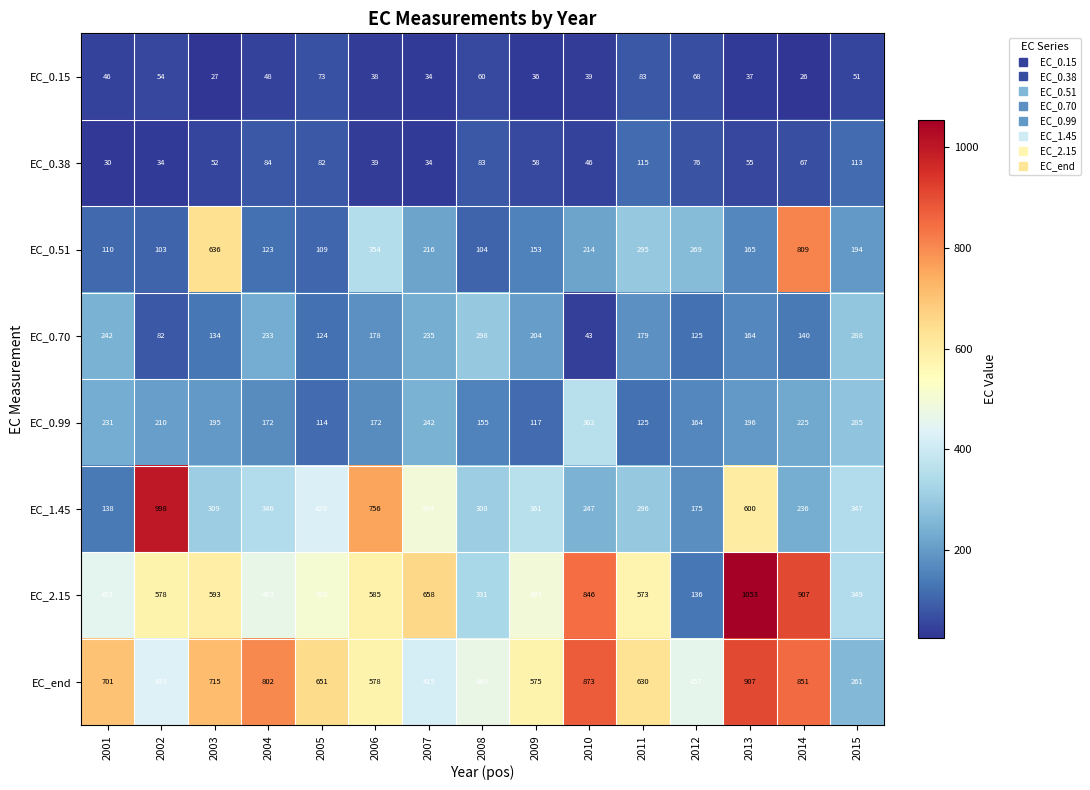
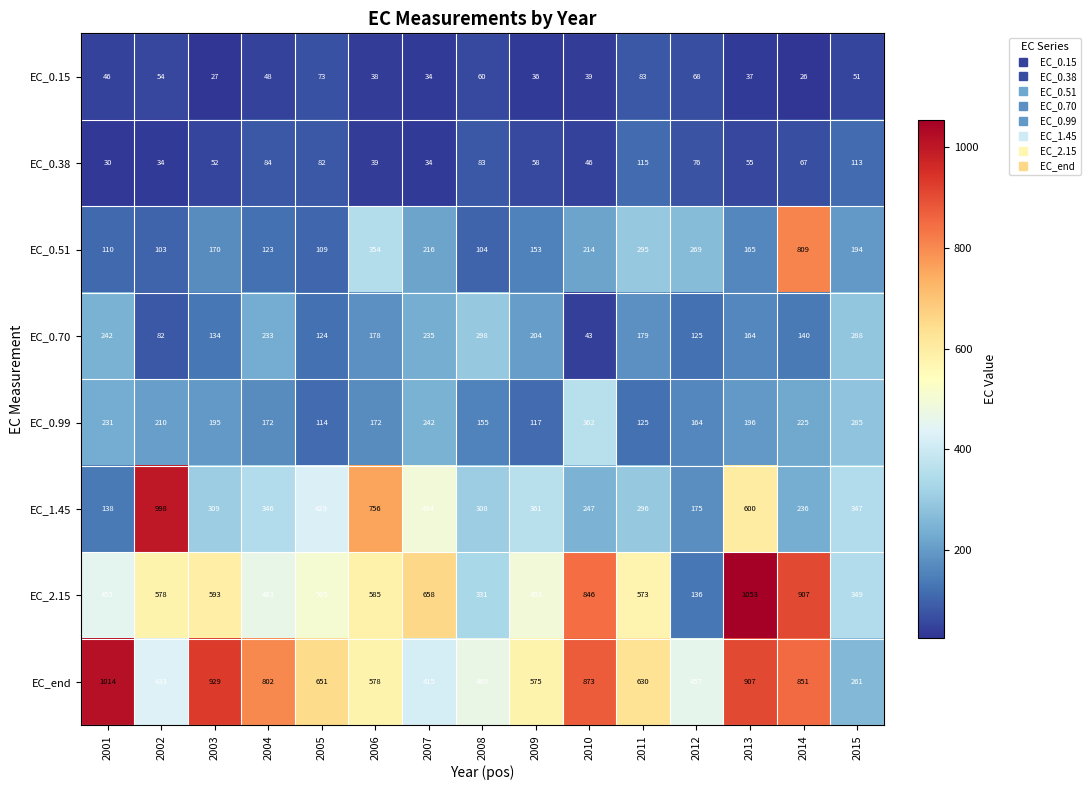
  {
    "EC_0.15": {
      "2001": 46,
      "2002": 54,
      "2003": 27,
      "2004": 48,
      "2005": 73,
      "2006": 38,
      "2007": 34,
      "2008": 60,
      "2009": 36,
      "2010": 39,
      "2011": 83,
      "2012": 68,
      "2013": 37,
      "2014": 26,
      "2015": 51
    },
    "EC_0.38": {
      "2001": 30,
      "2002": 34,
      "2003": 52,
      "2004": 84,
      "2005": 82,
      "2006": 39,
      "2007": 34,
      "2008": 83,
      "2009": 58,
      "2010": 46,
      "2011": 115,
      "2012": 76,
      "2013": 55,
      "2014": 67,
      "2015": 113
    },
    "EC_0.51": {
      "2001": 110,
      "2002": 103,
-     "2003": 636,
+     "2003": 170,
      "2004": 123,
      "2005": 109,
      "2006": 354,
      "2007": 216,
      "2008": 104,
      "2009": 153,
      "2010": 214,
      "2011": 295,
      "2012": 269,
      "2013": 165,
      "2014": 809,
      "2015": 194
    },
    "EC_0.70": {
      "2001": 242,
      "2002": 82,
      "2003": 134,
      "2004": 233,
      "2005": 124,
      "2006": 178,
      "2007": 235,
      "2008": 298,
      "2009": 204,
      "2010": 43,
      "2011": 179,
      "2012": 125,
      "2013": 164,
      "2014": 140,
      "2015": 288
    },
    "EC_0.99": {
      "2001": 231,
      "2002": 210,
      "2003": 195,
      "2004": 172,
      "2005": 114,
      "2006": 172,
      "2007": 242,
      "2008": 155,
      "2009": 117,
      "2010": 362,
      "2011": 125,
      "2012": 164,
      "2013": 196,
      "2014": 225,
      "2015": 285
    },
    "EC_1.45": {
      "2001": 138,
      "2002": 998,
      "2003": 309,
      "2004": 346,
      "2006": 756,
      "2008": 308,
      "2009": 361,
      "2010": 247,
      "2011": 296,
      "2012": 175,
      "2013": 600,
      "2014": 236,
      "2015": 347
    },
    "EC_2.15": {
      "2002": 578,
      "2003": 593,
      "2006": 585,
      "2007": 658,
      "2008": 331,
      "2010": 846,
      "2011": 573,
      "2012": 136,
      "2013": 1053,
      "2014": 907,
      "2015": 349
    },
    "EC_end": {
-     "2001": 701,
-     "2003": 715,
+     "2001": 1014,
+     "2003": 929,
      "2004": 802,
      "2005": 651,
      "2006": 578,
      "2009": 575,
      "2010": 873,
      "2011": 630,
      "2013": 907,
      "2014": 851,
      "2015": 261
    }
  }
